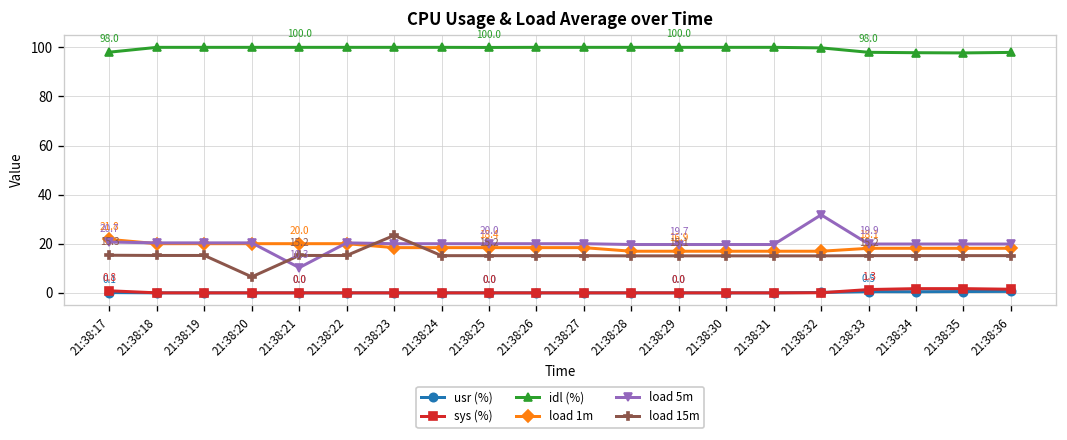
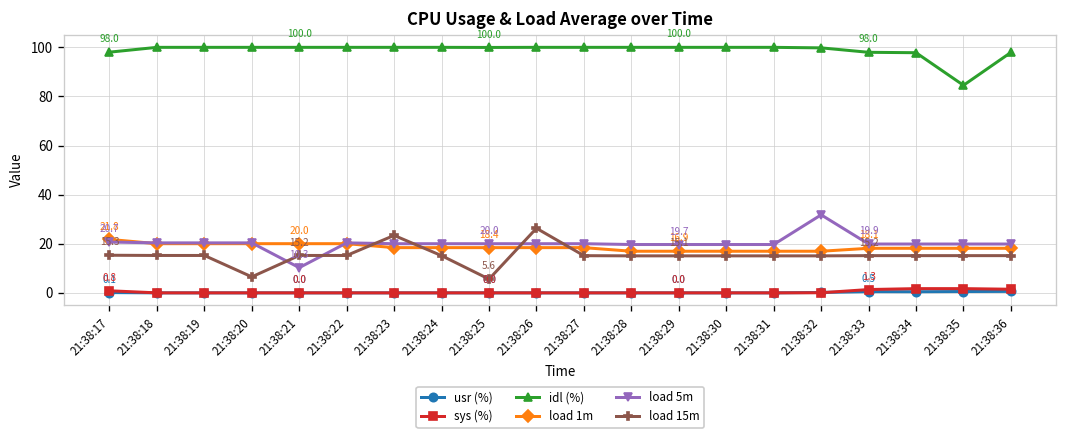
  {
    "usr (%)": {
      "21:38:34": 0
    },
    "sys (%)": {
      "21:38:34": 2
    },
    "idl (%)": {
      "21:38:18": 100,
      "21:38:19": 100,
      "21:38:20": 100,
      "21:38:22": 100,
      "21:38:23": 100,
      "21:38:24": 100,
      "21:38:26": 100,
      "21:38:27": 100,
      "21:38:28": 100,
      "21:38:30": 100,
      "21:38:31": 100,
      "21:38:32": 100,
      "21:38:34": 98,
-     "21:38:35": 98,
+     "21:38:35": 85,
      "21:38:36": 98
    },
    "load 1m": {
      "21:38:21": 20.0
    },
    "load 5m": {
      "21:38:23": 20,
      "21:38:24": 20,
      "21:38:26": 20,
      "21:38:27": 20,
      "21:38:28": 20,
      "21:38:30": 20,
      "21:38:31": 20,
      "21:38:32": 32,
      "21:38:34": 20,
      "21:38:35": 20,
      "21:38:36": 20
    },
    "load 15m": {
-     "21:38:25": 15.2,
-     "21:38:26": 15
+     "21:38:25": 5.6,
+     "21:38:26": 26
    }
  }
